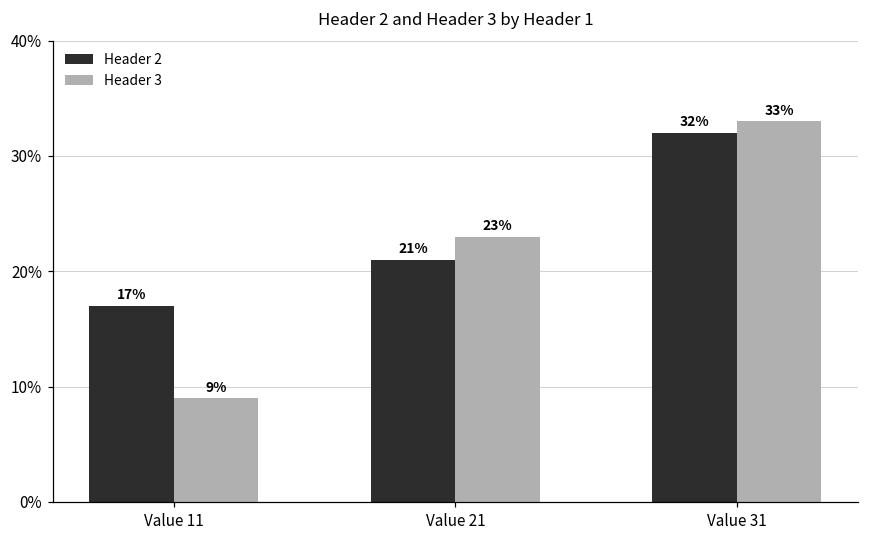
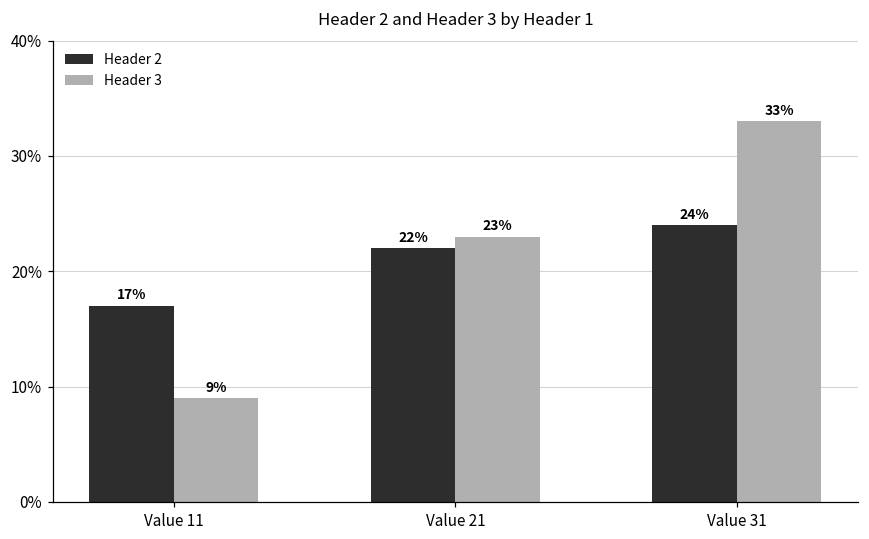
  {
    "Header 2": {
      "Value 11": "17%",
-     "Value 21": "21%",
-     "Value 31": "32%"
+     "Value 21": "22%",
+     "Value 31": "24%"
    },
    "Header 3": {
      "Value 11": "9%",
      "Value 21": "23%",
      "Value 31": "33%"
    }
  }
